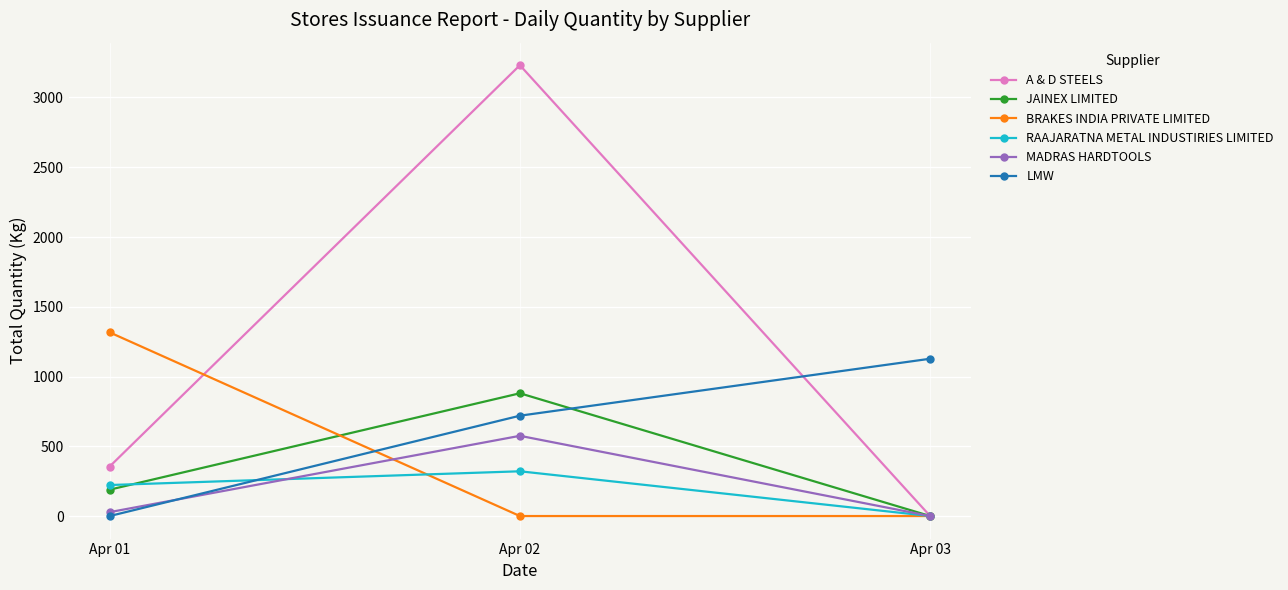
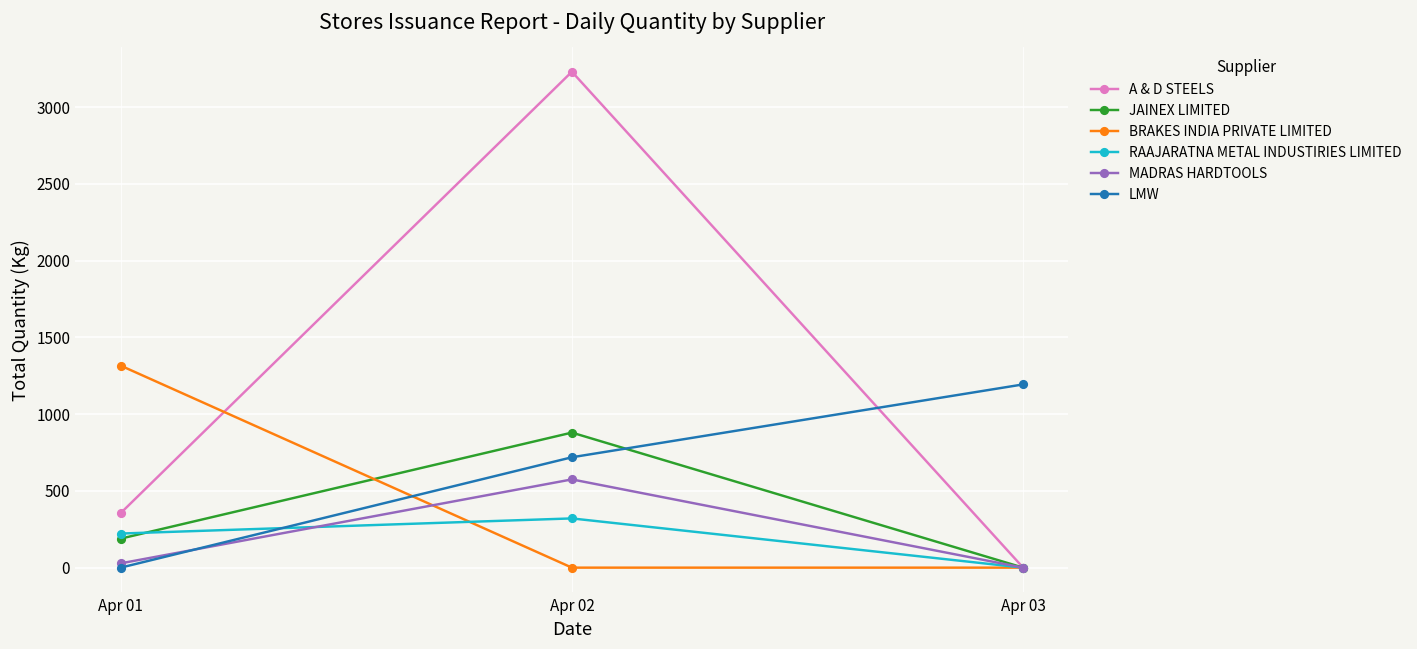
  {
    "A & D STEELS": {
      "Apr 01": 360,
      "Apr 02": 3230
    },
    "JAINEX LIMITED": {
      "Apr 01": 190,
      "Apr 02": 880
    },
    "BRAKES INDIA PRIVATE LIMITED": {
      "Apr 01": 1320,
      "Apr 02": 0
    },
    "RAAJARATNA METAL INDUSTIRIES LIMITED": {
      "Apr 01": 220,
      "Apr 02": 320
    },
    "MADRAS HARDTOOLS": {
      "Apr 01": 30,
      "Apr 02": 580
    },
    "LMW": {
      "Apr 01": 0,
      "Apr 02": 720,
-     "Apr 03": 1130
+     "Apr 03": 1190
    }
  }
